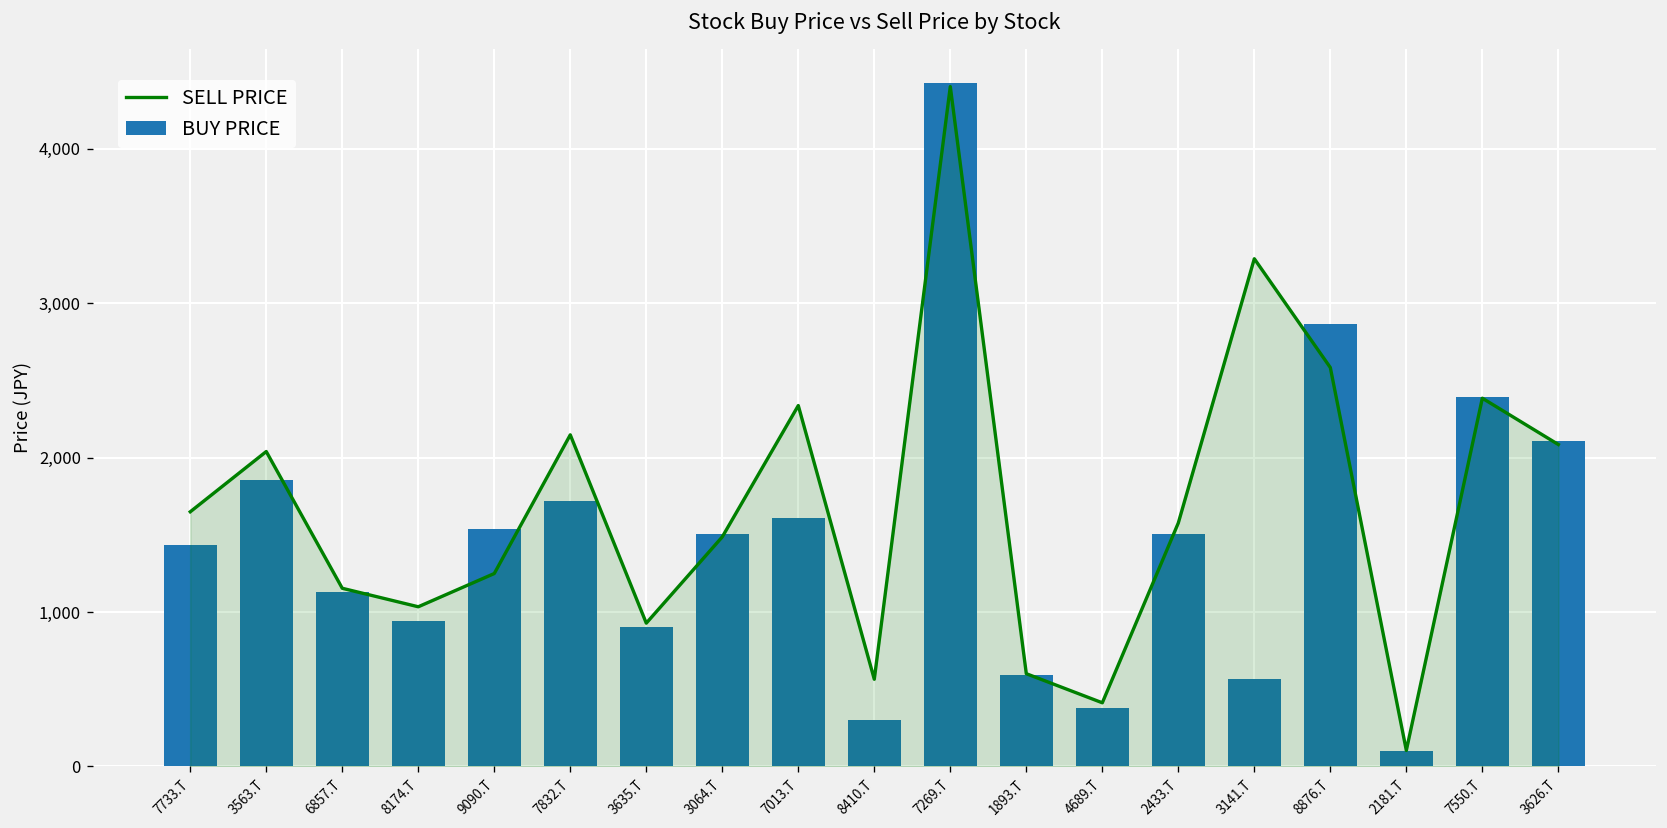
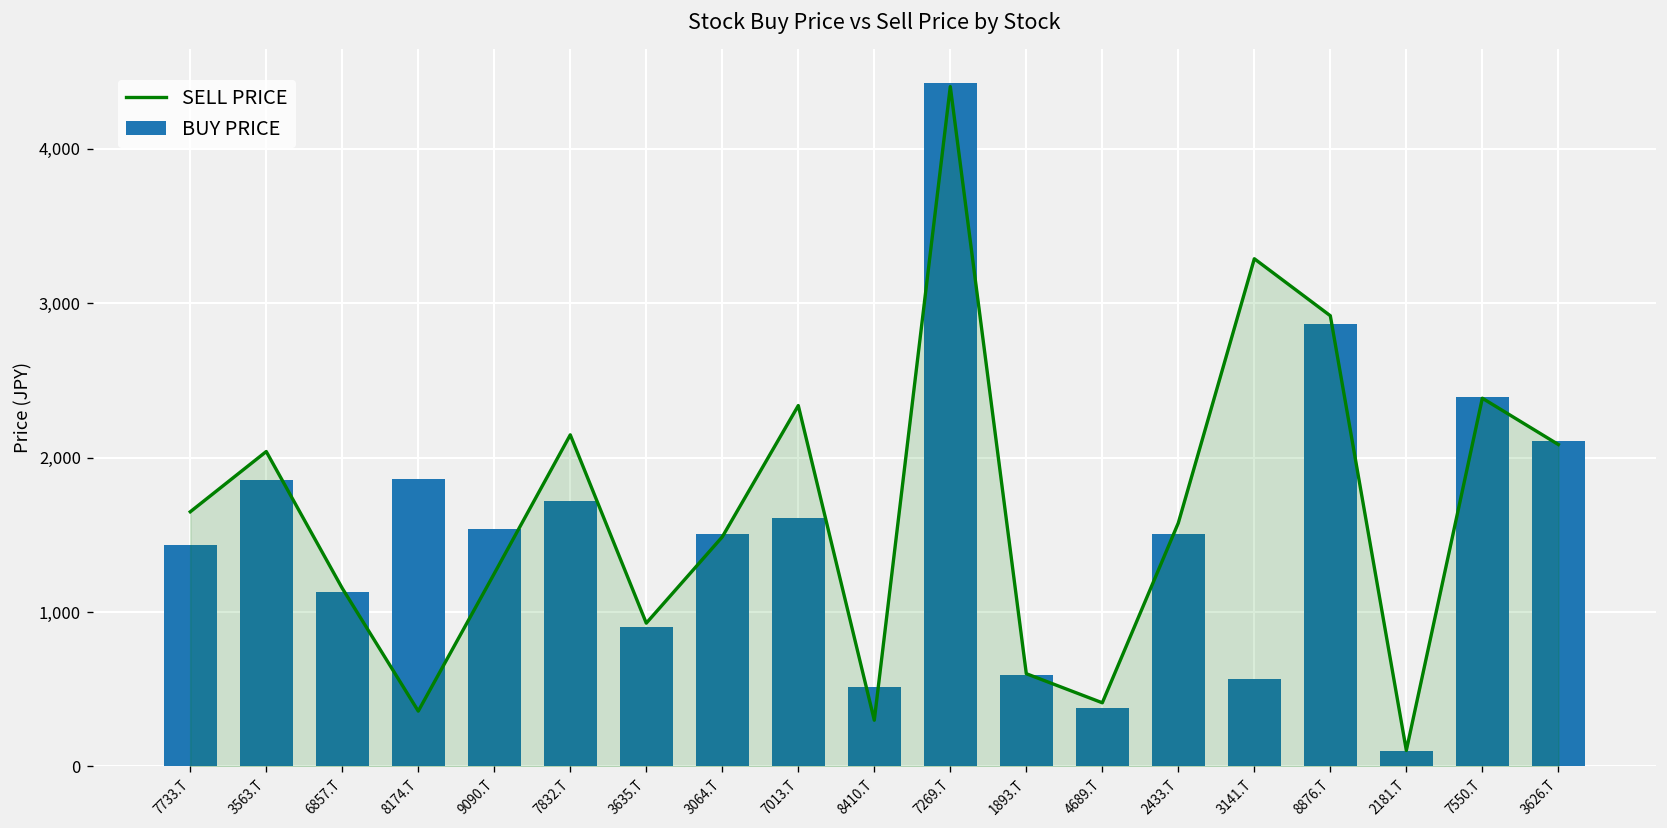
  {
    "SELL PRICE": {
      "7733.T": "1,650",
      "3563.T": "2,040",
      "6857.T": "1,150",
-     "8174.T": "1,030",
+     "8174.T": "360",
      "9090.T": "1,250",
      "7832.T": "2,150",
      "3635.T": "930",
      "3064.T": "1,490",
      "7013.T": "2,340",
-     "8410.T": "560",
+     "8410.T": "300",
      "7269.T": "4,400",
      "1893.T": "600",
      "4689.T": "410",
      "2433.T": "1,580",
      "3141.T": "3,290",
-     "8876.T": "2,580",
+     "8876.T": "2,920",
      "2181.T": "100",
      "7550.T": "2,380",
      "3626.T": "2,080"
    },
    "BUY PRICE": {
      "7733.T": "1,430",
      "3563.T": "1,860",
      "6857.T": "1,130",
-     "8174.T": "940",
+     "8174.T": "1,860",
      "9090.T": "1,530",
      "7832.T": "1,720",
      "3635.T": "900",
      "3064.T": "1,510",
      "7013.T": "1,610",
-     "8410.T": "300",
+     "8410.T": "520",
      "7269.T": "4,420",
      "1893.T": "590",
      "4689.T": "380",
      "2433.T": "1,500",
      "3141.T": "570",
      "8876.T": "2,870",
      "2181.T": "100",
      "7550.T": "2,390",
      "3626.T": "2,110"
    }
  }
